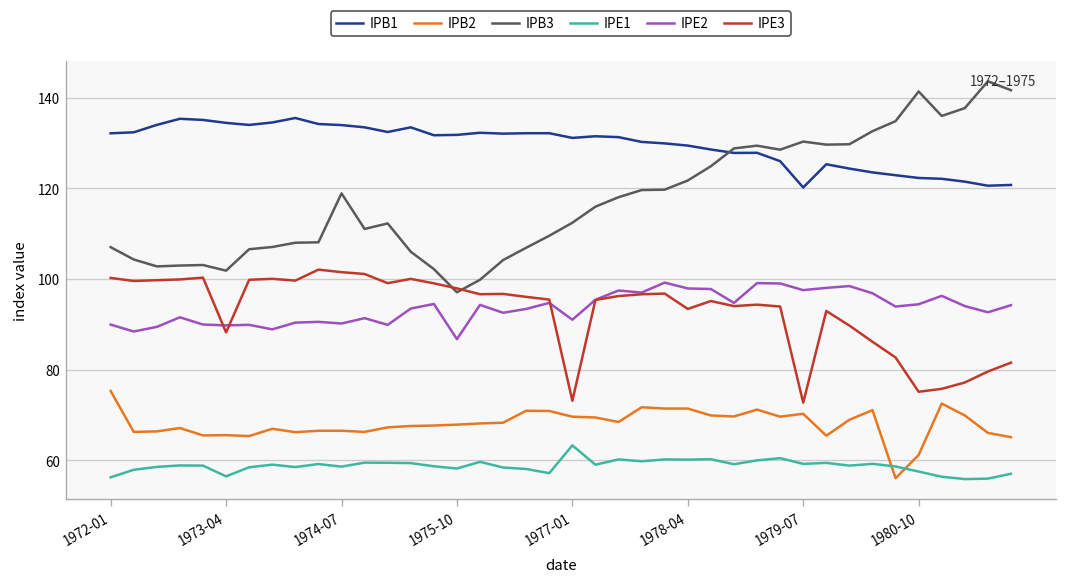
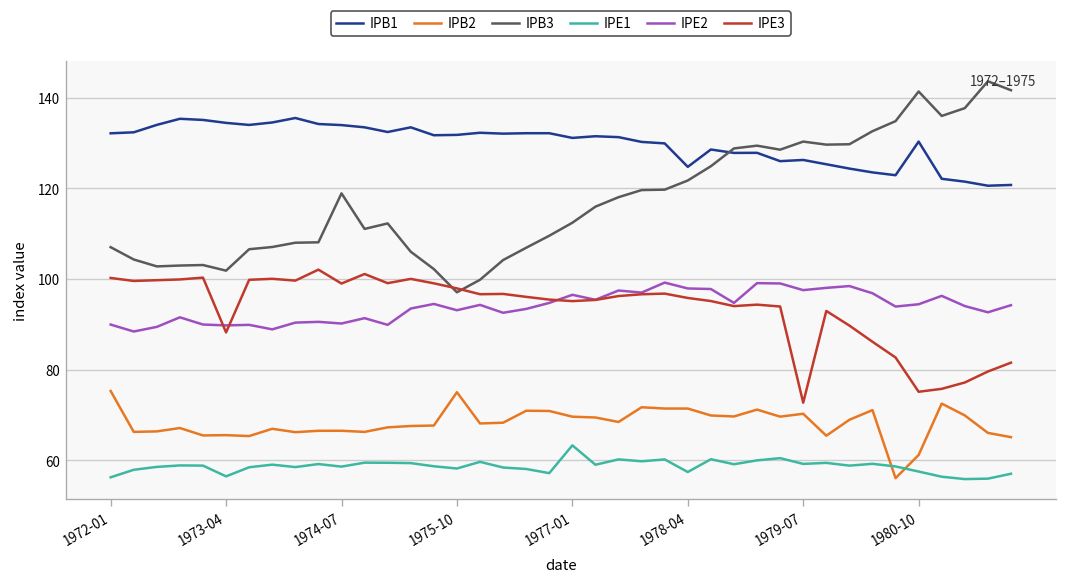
  {
    "IPB1": {
      "1972-01": 132,
      "1973-04": 134,
      "1974-07": 134,
      "1975-10": 132,
      "1977-01": 131,
-     "1978-04": 129,
-     "1979-07": 120,
-     "1980-10": 122
+     "1978-04": 125,
+     "1979-07": 126,
+     "1980-10": 130
    },
    "IPB2": {
      "1972-01": 75,
      "1973-04": 66,
      "1974-07": 67,
-     "1975-10": 68,
+     "1975-10": 75,
      "1977-01": 70,
      "1978-04": 71,
      "1979-07": 70,
      "1980-10": 61
    },
    "IPB3": {
      "1972-01": 107,
      "1973-04": 102,
      "1974-07": 119,
      "1975-10": 97,
      "1977-01": 112,
      "1978-04": 122,
      "1979-07": 130,
      "1980-10": 141
    },
    "IPE1": {
      "1972-01": 56,
      "1973-04": 56,
      "1974-07": 59,
      "1975-10": 58,
      "1977-01": 63,
-     "1978-04": 60,
+     "1978-04": 57,
      "1979-07": 59,
      "1980-10": 58
    },
    "IPE2": {
      "1972-01": 90,
      "1973-04": 90,
      "1974-07": 90,
-     "1975-10": 87,
-     "1977-01": 91,
+     "1975-10": 93,
+     "1977-01": 97,
      "1978-04": 98,
      "1979-07": 98,
      "1980-10": 94
    },
    "IPE3": {
      "1972-01": 100,
      "1973-04": 88,
-     "1974-07": 102,
+     "1974-07": 99,
      "1975-10": 98,
-     "1977-01": 73,
-     "1978-04": 93,
+     "1977-01": 95,
+     "1978-04": 96,
      "1979-07": 73,
      "1980-10": 75
    }
  }
